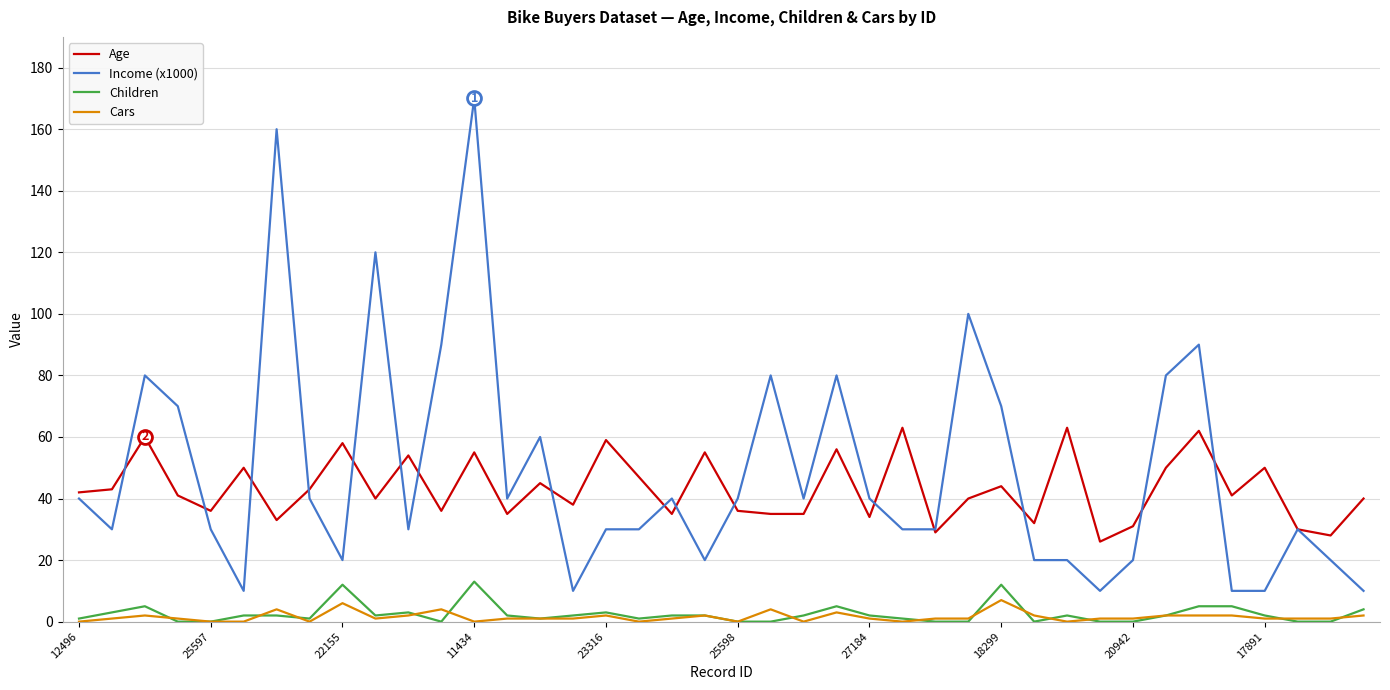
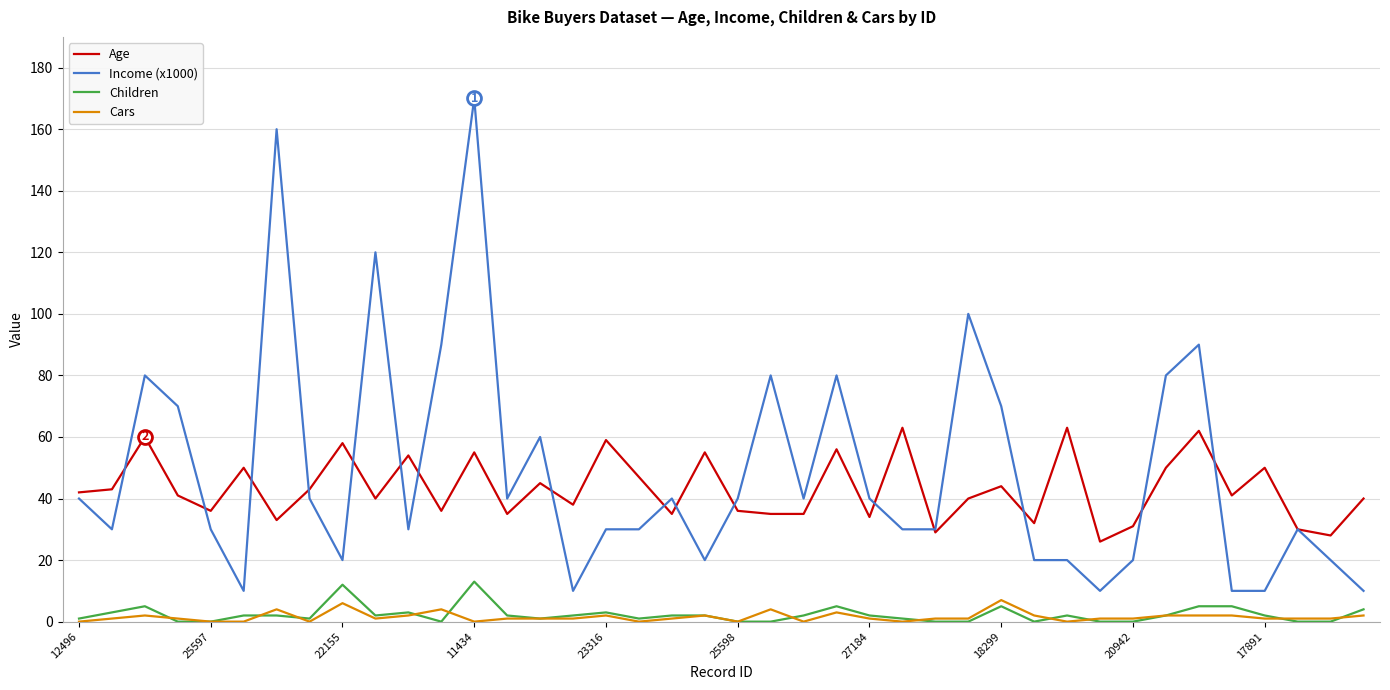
  {
    "Children": {
      "12496": 1,
      "22155": 12,
      "11434": 13,
      "23316": 3,
      "27184": 2,
-     "18299": 12,
+     "18299": 5,
      "20942": 0,
      "17891": 2
    },
    "Cars": {
      "12496": 0,
      "22155": 6,
      "11434": 0,
      "23316": 2,
      "27184": 1,
      "18299": 7,
      "20942": 1,
      "17891": 1
    }
  }
